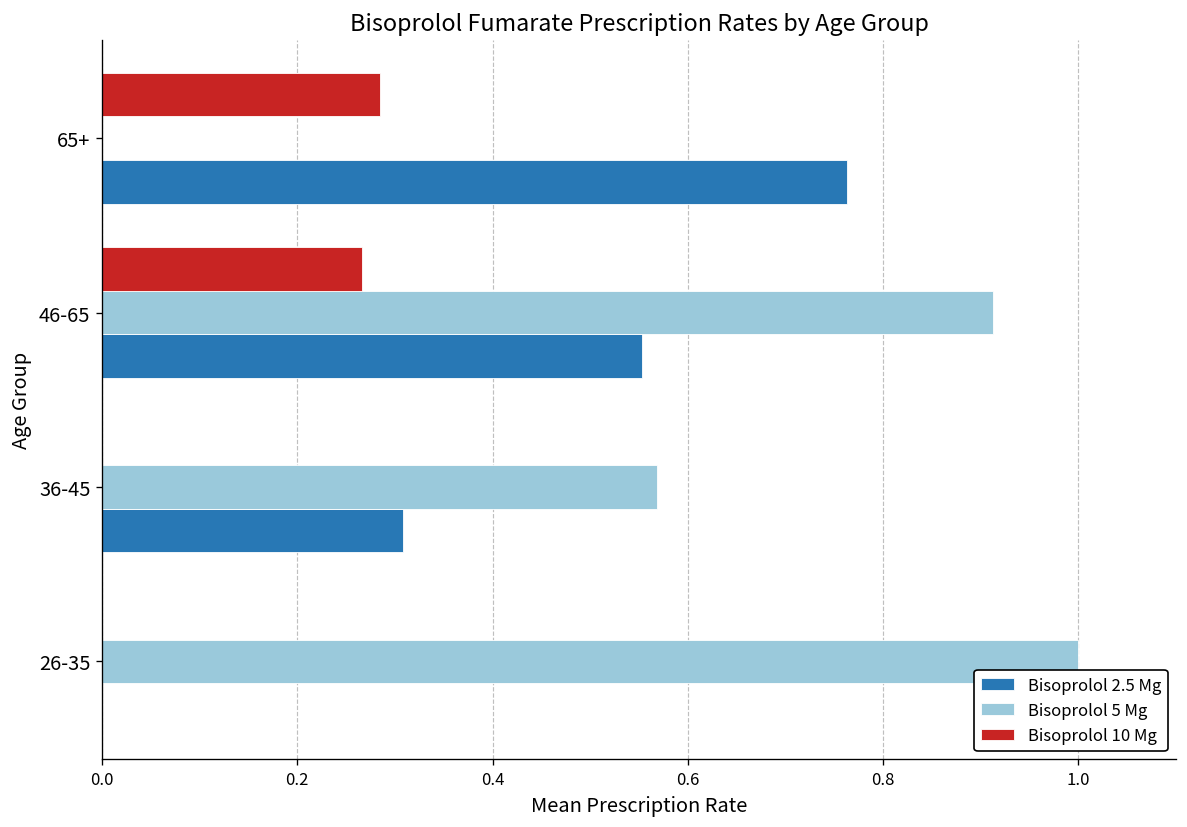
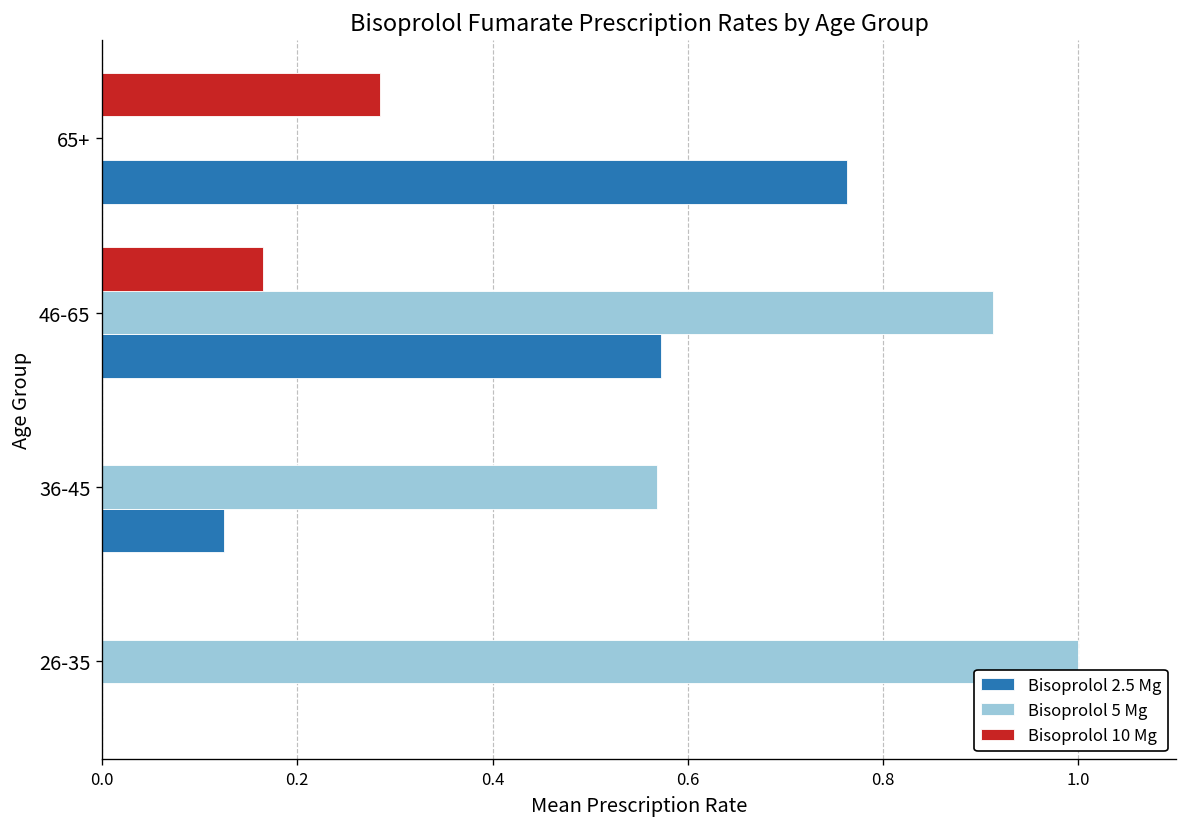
  {
    "Bisoprolol 2.5 Mg": {
      "65+": 0.76,
-     "46-65": 0.55,
-     "36-45": 0.31,
+     "46-65": 0.57,
+     "36-45": 0.13,
      "26-35": 0.00
    },
    "Bisoprolol 5 Mg": {
      "65+": 0.00,
      "46-65": 0.91,
      "36-45": 0.57,
      "26-35": 1.00
    },
    "Bisoprolol 10 Mg": {
      "65+": 0.29,
-     "46-65": 0.27,
+     "46-65": 0.17,
      "36-45": 0.00,
      "26-35": 0.00
    }
  }
